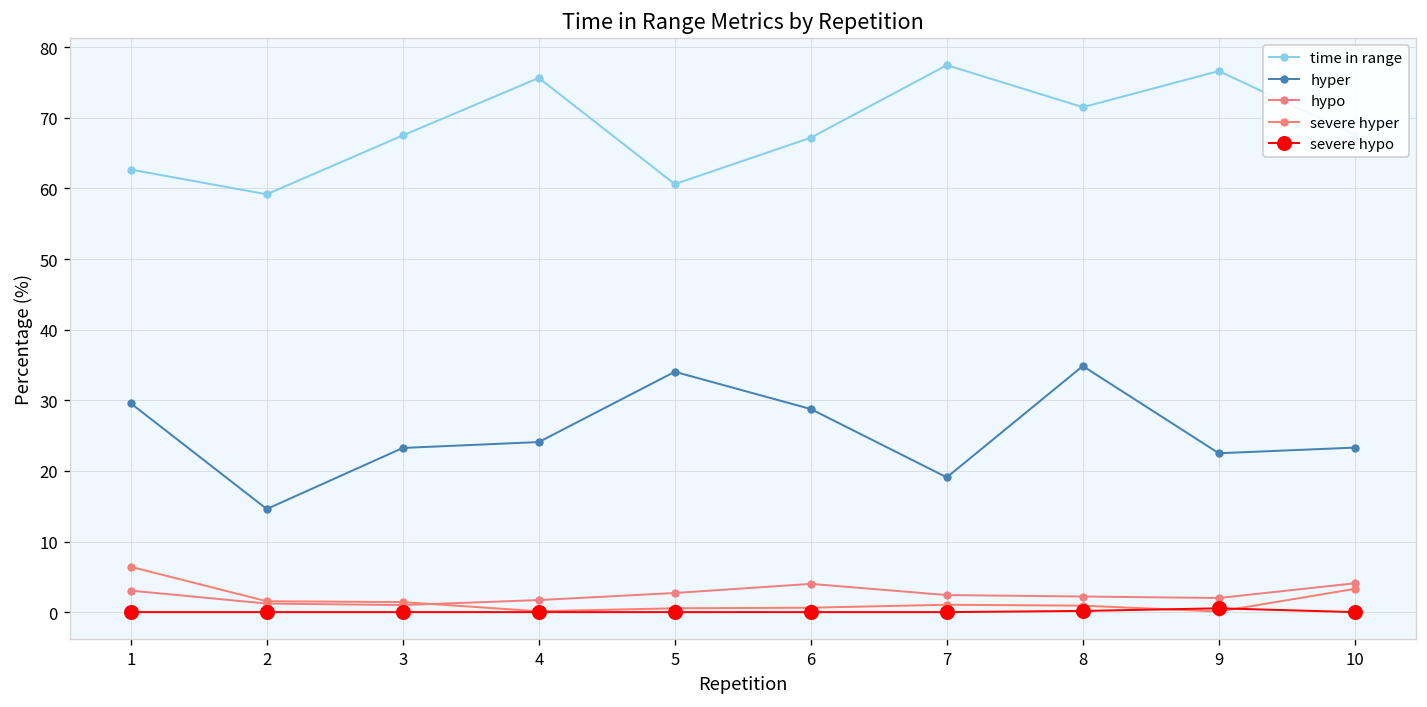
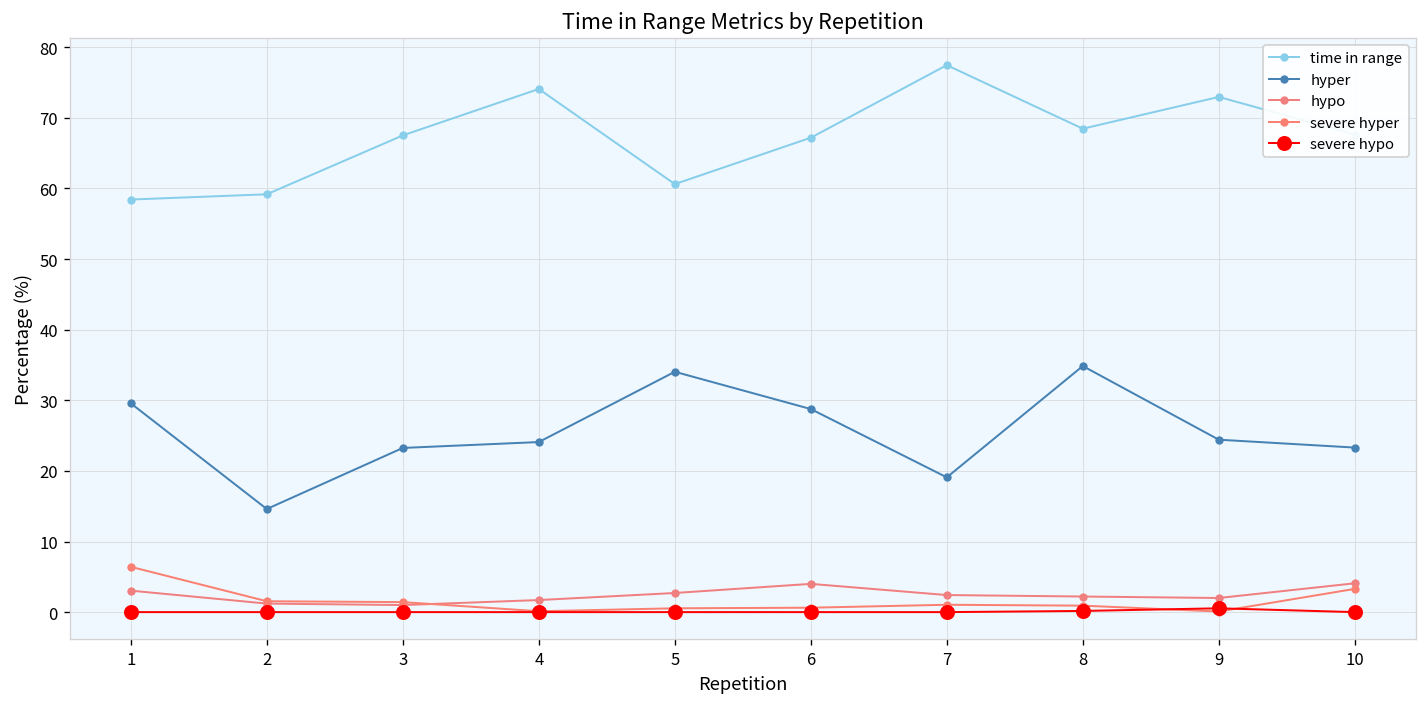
  {
    "time in range": {
-     "1": 63,
+     "1": 58,
      "2": 59,
      "3": 68,
-     "4": 76,
+     "4": 74,
      "5": 61,
      "6": 67,
      "7": 77,
-     "8": 72,
-     "9": 77
+     "8": 68,
+     "9": 73
    },
    "hyper": {
      "1": 30,
      "2": 15,
      "3": 23,
      "4": 24,
      "5": 34,
      "6": 29,
      "7": 19,
      "8": 35,
-     "9": 22,
+     "9": 24,
      "10": 23
    },
    "severe hypo": {
      "1": 0,
      "2": 0,
      "3": 0,
      "5": 0,
      "6": 0,
      "7": 0,
      "8": 0,
      "9": 1,
      "10": 0
    }
  }
